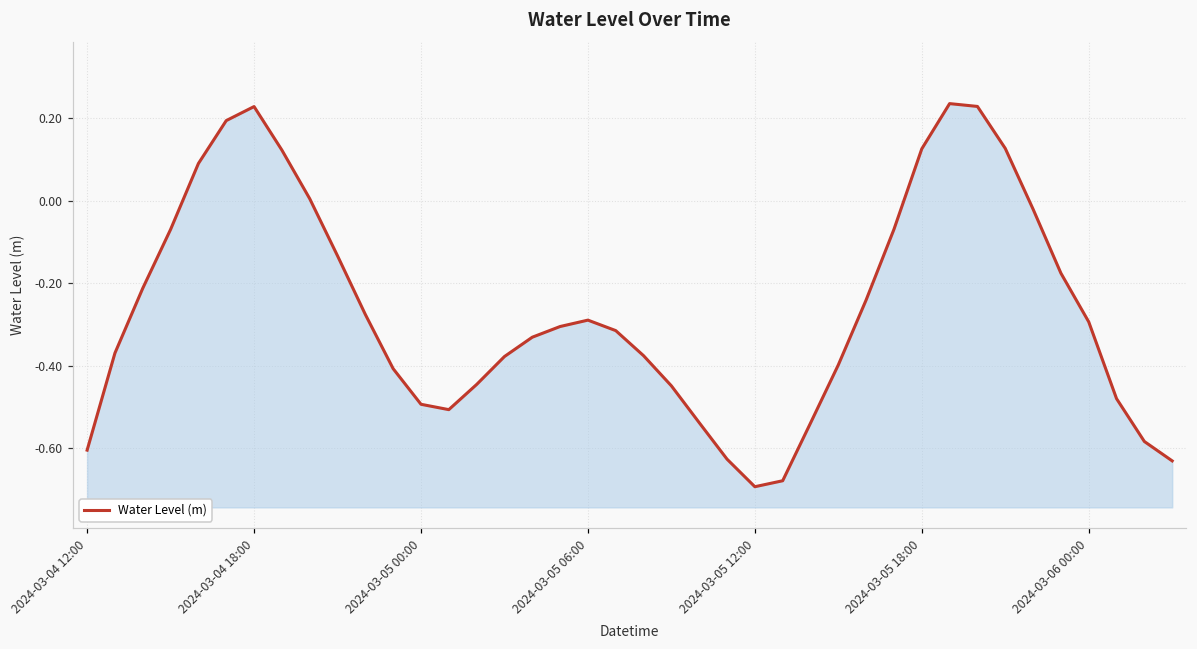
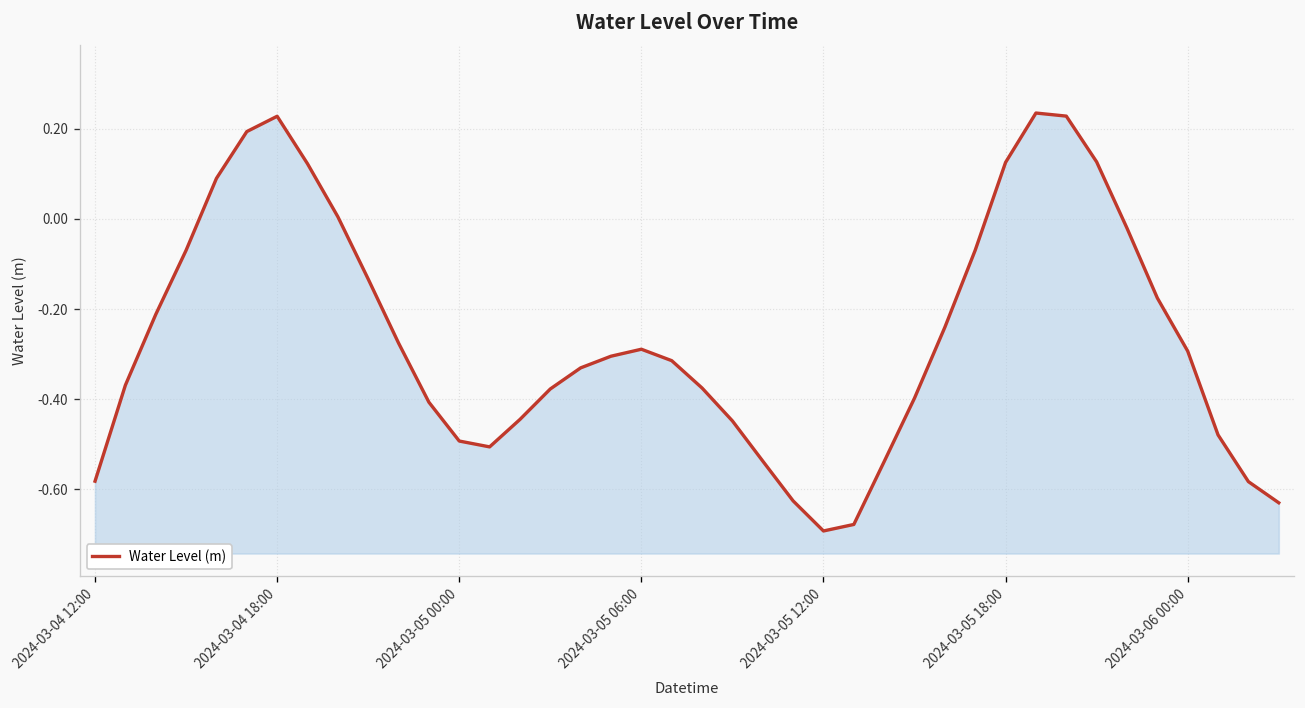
  {
-   "2024-03-04 12:00": -0.60,
+   "2024-03-04 12:00": -0.58,
    "2024-03-04 18:00": 0.23,
    "2024-03-05 00:00": -0.49,
    "2024-03-05 06:00": -0.29,
    "2024-03-05 12:00": -0.69,
    "2024-03-05 18:00": 0.13,
    "2024-03-06 00:00": -0.29
  }
